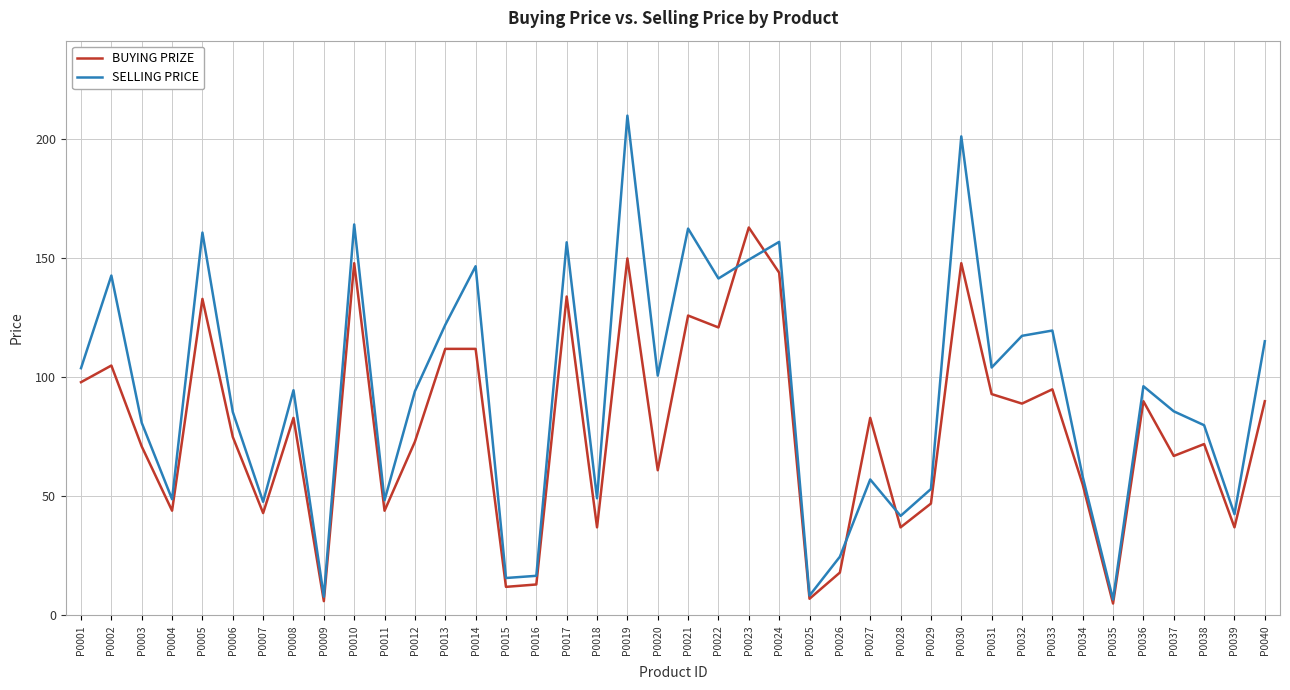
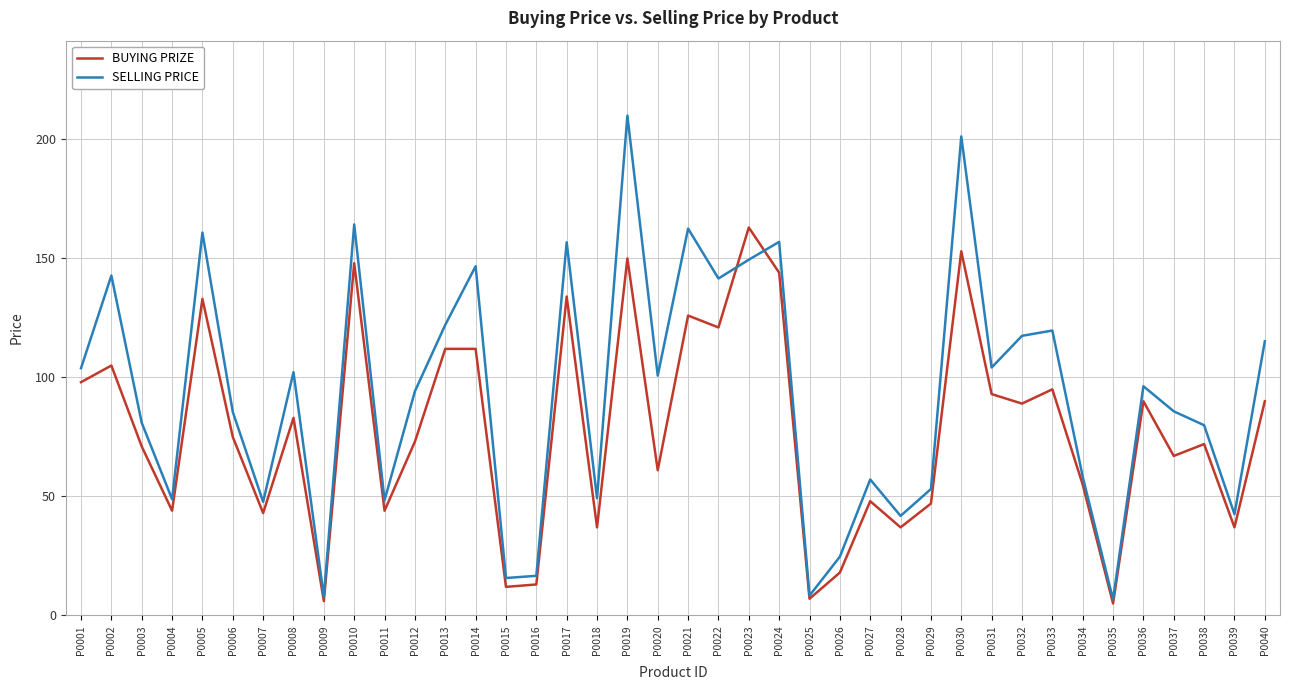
  {
    "BUYING PRIZE": {
      "P0001": 98,
      "P0002": 105,
      "P0003": 71,
      "P0004": 44,
      "P0005": 133,
      "P0006": 75,
      "P0007": 43,
      "P0008": 83,
      "P0009": 6,
      "P0010": 148,
      "P0011": 44,
      "P0012": 73,
      "P0013": 112,
      "P0014": 112,
      "P0015": 12,
      "P0016": 13,
      "P0017": 134,
      "P0018": 37,
      "P0019": 150,
      "P0020": 61,
      "P0021": 126,
      "P0022": 121,
      "P0023": 163,
      "P0024": 144,
      "P0025": 7,
      "P0026": 18,
-     "P0027": 83,
+     "P0027": 48,
      "P0028": 37,
      "P0029": 47,
-     "P0030": 148,
+     "P0030": 153,
      "P0031": 93,
      "P0032": 89,
      "P0033": 95,
      "P0034": 55,
      "P0035": 5,
      "P0036": 90,
      "P0037": 67,
      "P0038": 72,
      "P0039": 37,
      "P0040": 90
    },
    "SELLING PRICE": {
      "P0001": 104,
      "P0002": 143,
      "P0003": 81,
      "P0004": 49,
      "P0005": 161,
      "P0006": 86,
      "P0007": 48,
-     "P0008": 95,
+     "P0008": 102,
      "P0009": 8,
      "P0010": 164,
      "P0011": 48,
      "P0012": 94,
      "P0013": 122,
      "P0014": 147,
      "P0015": 16,
      "P0016": 17,
      "P0017": 157,
      "P0018": 49,
      "P0019": 210,
      "P0020": 101,
      "P0021": 163,
      "P0022": 142,
      "P0023": 149,
      "P0024": 157,
      "P0025": 8,
      "P0026": 25,
      "P0027": 57,
      "P0028": 42,
      "P0029": 53,
      "P0030": 201,
      "P0031": 104,
      "P0032": 117,
      "P0033": 120,
      "P0034": 58,
      "P0035": 7,
      "P0036": 96,
      "P0037": 86,
      "P0038": 80,
      "P0039": 43,
      "P0040": 115
    }
  }
